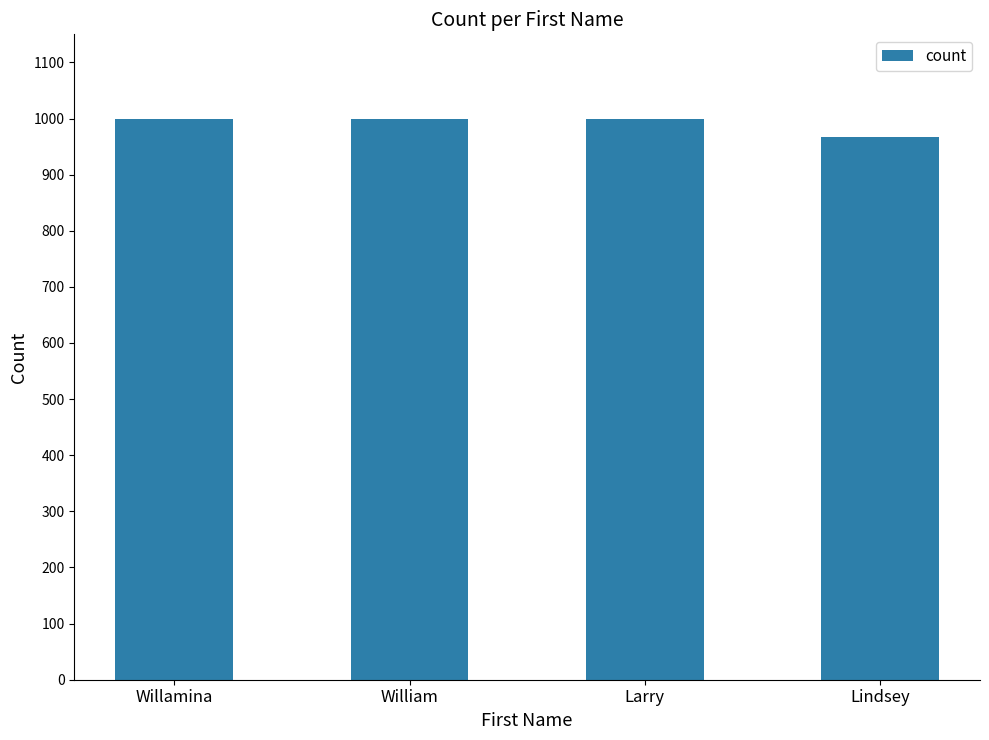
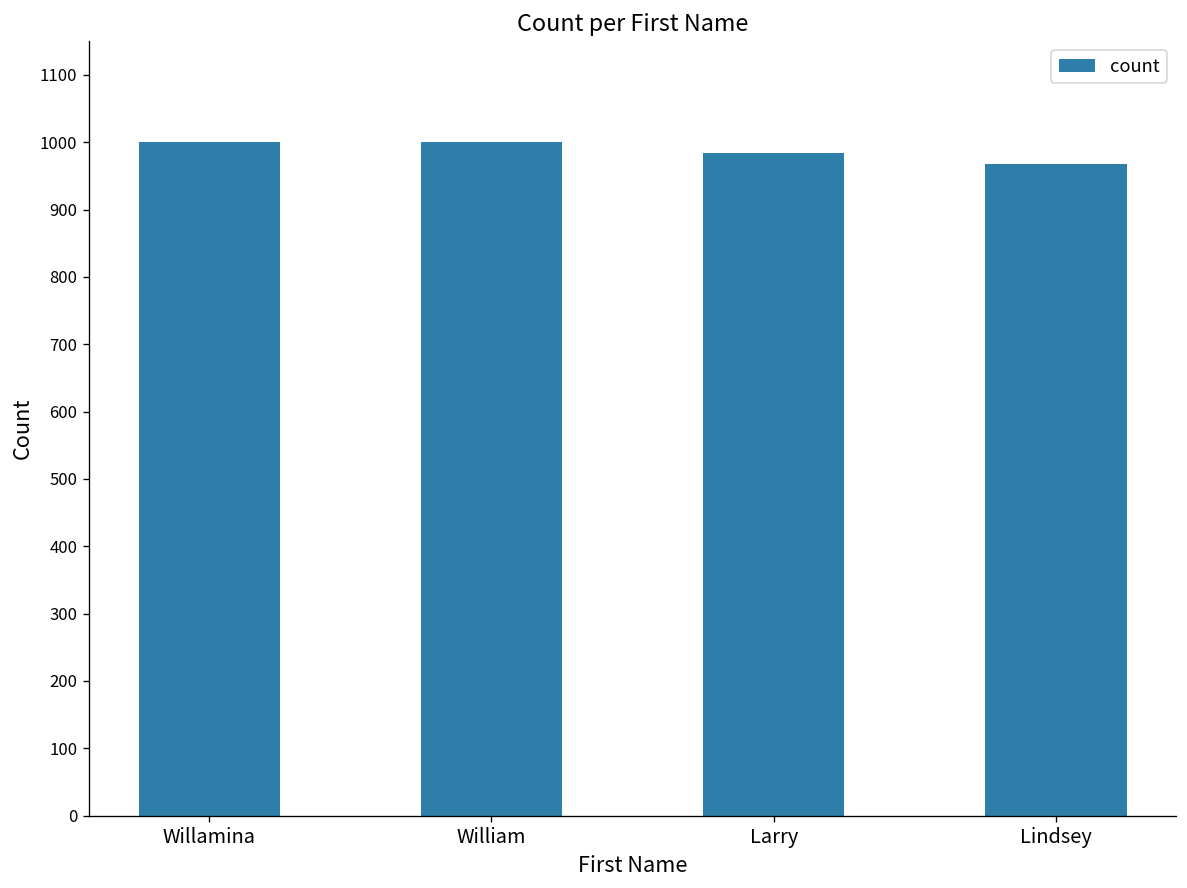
  {
    "Willamina": 1000,
    "William": 1000,
-   "Larry": 1000,
+   "Larry": 980,
    "Lindsey": 970
  }
